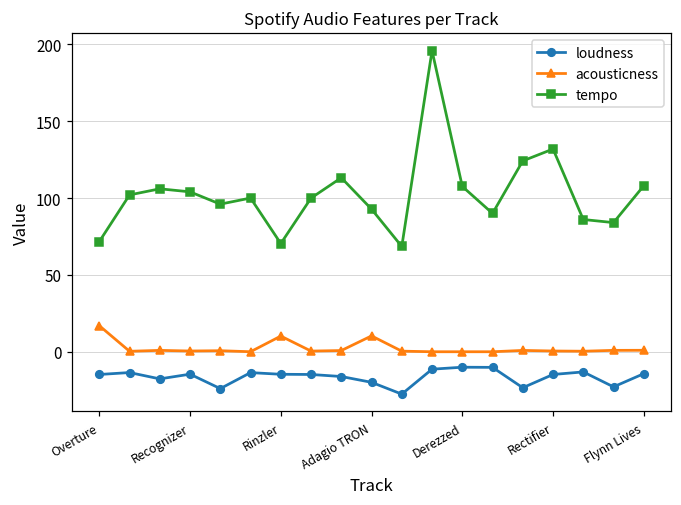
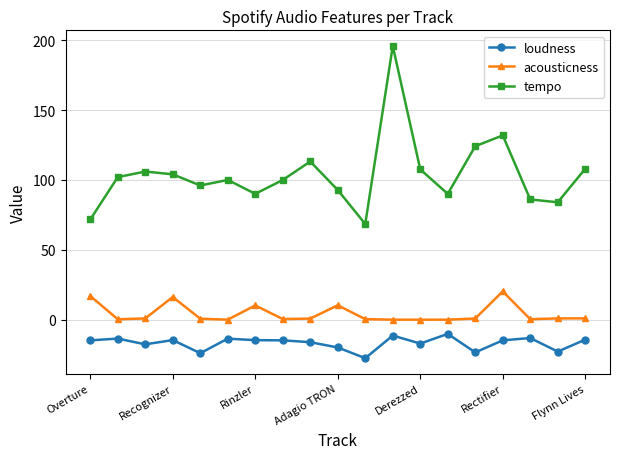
  {
    "loudness": {
      "Overture": -15,
      "Recognizer": -15,
      "Rinzler": -15,
      "Adagio TRON": -20,
-     "Derezzed": -10,
+     "Derezzed": -17,
      "Rectifier": -15,
      "Flynn Lives": -14
    },
    "acousticness": {
      "Overture": 17,
-     "Recognizer": 0,
+     "Recognizer": 16,
      "Rinzler": 10,
      "Adagio TRON": 10,
      "Derezzed": 0,
-     "Rectifier": 0,
+     "Rectifier": 20,
      "Flynn Lives": 1
    },
    "tempo": {
      "Overture": 72,
      "Recognizer": 104,
-     "Rinzler": 70,
+     "Rinzler": 90,
      "Adagio TRON": 93,
      "Derezzed": 108,
      "Rectifier": 132,
      "Flynn Lives": 108
    }
  }
